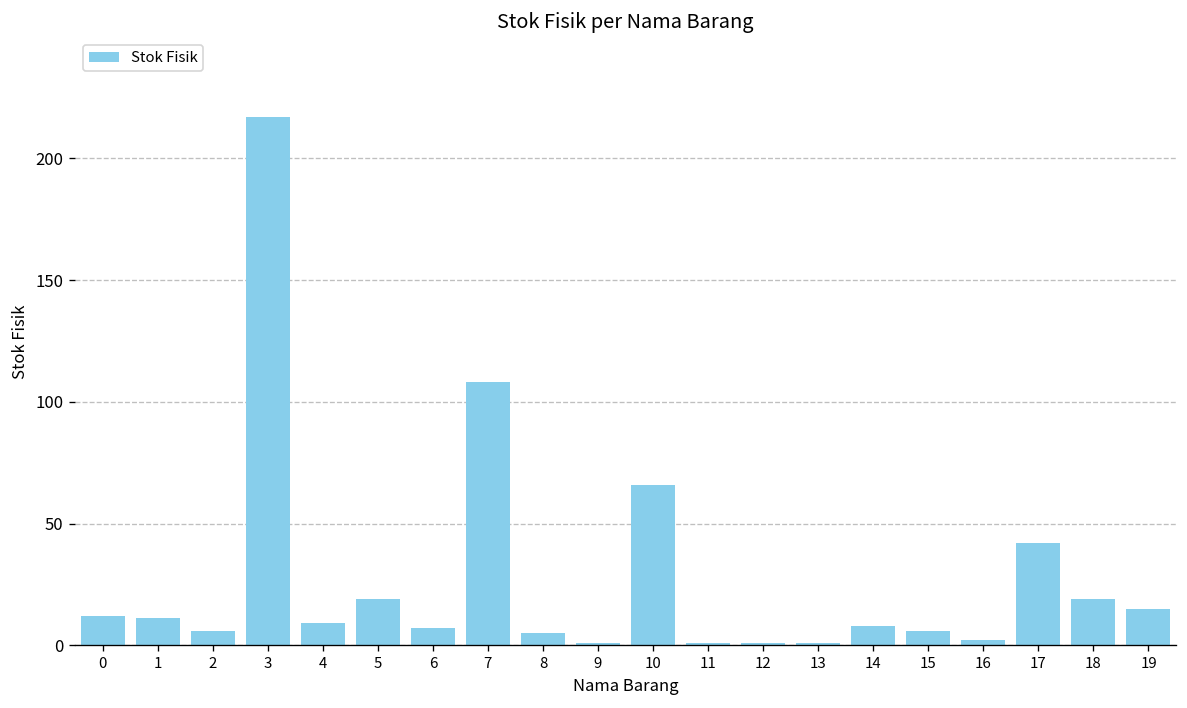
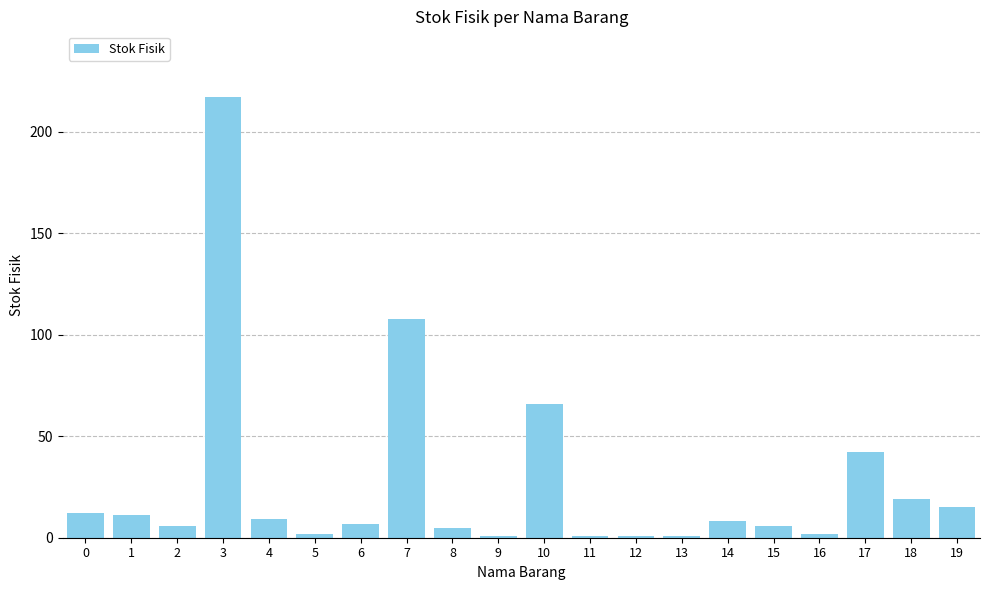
  {
    "0": 12,
    "1": 11,
    "2": 6,
    "3": 217,
    "4": 9,
-   "5": 19,
+   "5": 2,
    "6": 7,
    "7": 108,
    "8": 5,
    "10": 66,
    "14": 8,
    "15": 6,
    "16": 2,
    "17": 42,
    "18": 19,
    "19": 15
  }
